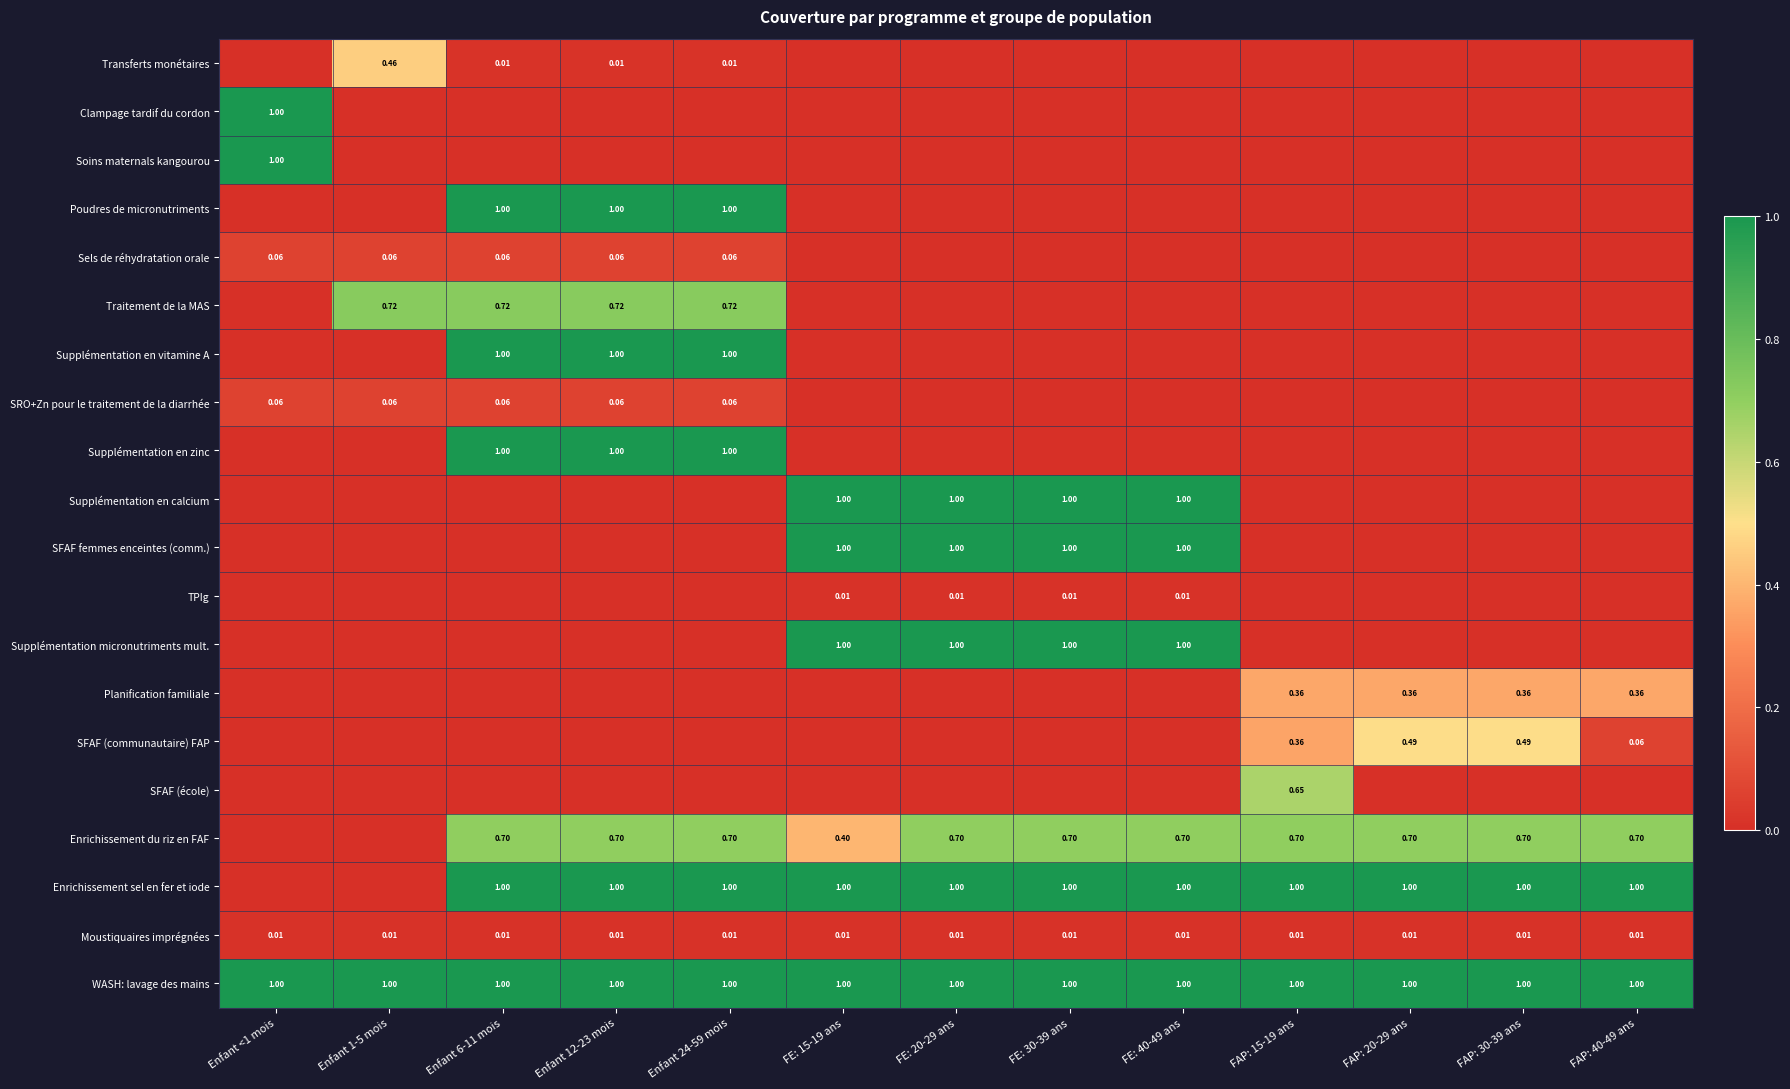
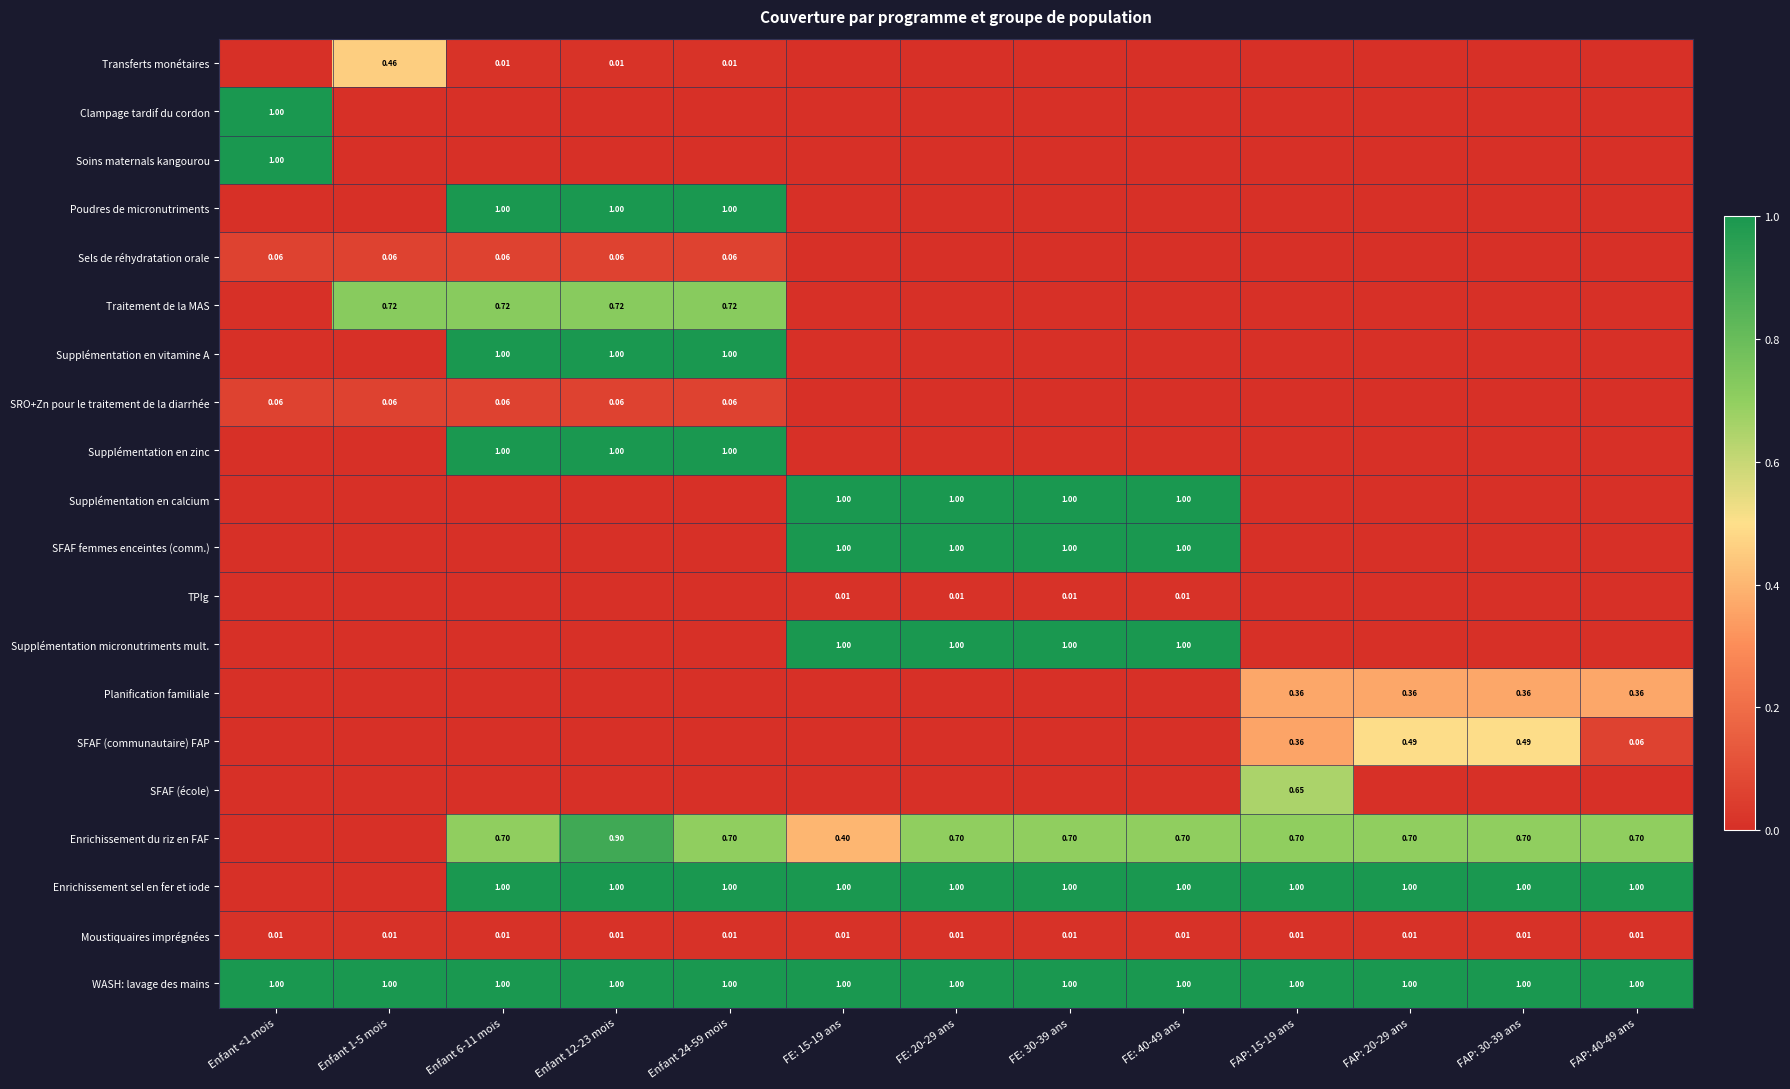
  {
    "Transferts monétaires": {
      "Enfant 1-5 mois": 0.46,
      "Enfant 6-11 mois": 0.01,
      "Enfant 12-23 mois": 0.01,
      "Enfant 24-59 mois": 0.01
    },
    "Clampage tardif du cordon": {
      "Enfant <1 mois": 1.00
    },
    "Soins maternals kangourou": {
      "Enfant <1 mois": 1.00
    },
    "Poudres de micronutriments": {
      "Enfant 6-11 mois": 1.00,
      "Enfant 12-23 mois": 1.00,
      "Enfant 24-59 mois": 1.00
    },
    "Sels de réhydratation orale": {
      "Enfant <1 mois": 0.06,
      "Enfant 1-5 mois": 0.06,
      "Enfant 6-11 mois": 0.06,
      "Enfant 12-23 mois": 0.06,
      "Enfant 24-59 mois": 0.06
    },
    "Traitement de la MAS": {
      "Enfant 1-5 mois": 0.72,
      "Enfant 6-11 mois": 0.72,
      "Enfant 12-23 mois": 0.72,
      "Enfant 24-59 mois": 0.72
    },
    "Supplémentation en vitamine A": {
      "Enfant 6-11 mois": 1.00,
      "Enfant 12-23 mois": 1.00,
      "Enfant 24-59 mois": 1.00
    },
    "SRO+Zn pour le traitement de la diarrhée": {
      "Enfant <1 mois": 0.06,
      "Enfant 1-5 mois": 0.06,
      "Enfant 6-11 mois": 0.06,
      "Enfant 12-23 mois": 0.06,
      "Enfant 24-59 mois": 0.06
    },
    "Supplémentation en zinc": {
      "Enfant 6-11 mois": 1.00,
      "Enfant 12-23 mois": 1.00,
      "Enfant 24-59 mois": 1.00
    },
    "Supplémentation en calcium": {
      "FE: 15-19 ans": 1.00,
      "FE: 20-29 ans": 1.00,
      "FE: 30-39 ans": 1.00,
      "FE: 40-49 ans": 1.00
    },
    "SFAF femmes enceintes (comm.)": {
      "FE: 15-19 ans": 1.00,
      "FE: 20-29 ans": 1.00,
      "FE: 30-39 ans": 1.00,
      "FE: 40-49 ans": 1.00
    },
    "TPIg": {
      "FE: 15-19 ans": 0.01,
      "FE: 20-29 ans": 0.01,
      "FE: 30-39 ans": 0.01,
      "FE: 40-49 ans": 0.01
    },
    "Supplémentation micronutriments mult.": {
      "FE: 15-19 ans": 1.00,
      "FE: 20-29 ans": 1.00,
      "FE: 30-39 ans": 1.00,
      "FE: 40-49 ans": 1.00
    },
    "Planification familiale": {
      "FAP: 15-19 ans": 0.36,
      "FAP: 20-29 ans": 0.36,
      "FAP: 30-39 ans": 0.36,
      "FAP: 40-49 ans": 0.36
    },
    "SFAF (communautaire) FAP": {
      "FAP: 15-19 ans": 0.36,
      "FAP: 20-29 ans": 0.49,
      "FAP: 30-39 ans": 0.49,
      "FAP: 40-49 ans": 0.06
    },
    "SFAF (école)": {
      "FAP: 15-19 ans": 0.65
    },
    "Enrichissement du riz en FAF": {
      "Enfant 6-11 mois": 0.70,
-     "Enfant 12-23 mois": 0.70,
+     "Enfant 12-23 mois": 0.90,
      "Enfant 24-59 mois": 0.70,
      "FE: 15-19 ans": 0.40,
      "FE: 20-29 ans": 0.70,
      "FE: 30-39 ans": 0.70,
      "FE: 40-49 ans": 0.70,
      "FAP: 15-19 ans": 0.70,
      "FAP: 20-29 ans": 0.70,
      "FAP: 30-39 ans": 0.70,
      "FAP: 40-49 ans": 0.70
    },
    "Enrichissement sel en fer et iode": {
      "Enfant 6-11 mois": 1.00,
      "Enfant 12-23 mois": 1.00,
      "Enfant 24-59 mois": 1.00,
      "FE: 15-19 ans": 1.00,
      "FE: 20-29 ans": 1.00,
      "FE: 30-39 ans": 1.00,
      "FE: 40-49 ans": 1.00,
      "FAP: 15-19 ans": 1.00,
      "FAP: 20-29 ans": 1.00,
      "FAP: 30-39 ans": 1.00,
      "FAP: 40-49 ans": 1.00
    },
    "Moustiquaires imprégnées": {
      "Enfant <1 mois": 0.01,
      "Enfant 1-5 mois": 0.01,
      "Enfant 6-11 mois": 0.01,
      "Enfant 12-23 mois": 0.01,
      "Enfant 24-59 mois": 0.01,
      "FE: 15-19 ans": 0.01,
      "FE: 20-29 ans": 0.01,
      "FE: 30-39 ans": 0.01,
      "FE: 40-49 ans": 0.01,
      "FAP: 15-19 ans": 0.01,
      "FAP: 20-29 ans": 0.01,
      "FAP: 30-39 ans": 0.01,
      "FAP: 40-49 ans": 0.01
    },
    "WASH: lavage des mains": {
      "Enfant <1 mois": 1.00,
      "Enfant 1-5 mois": 1.00,
      "Enfant 6-11 mois": 1.00,
      "Enfant 12-23 mois": 1.00,
      "Enfant 24-59 mois": 1.00,
      "FE: 15-19 ans": 1.00,
      "FE: 20-29 ans": 1.00,
      "FE: 30-39 ans": 1.00,
      "FE: 40-49 ans": 1.00,
      "FAP: 15-19 ans": 1.00,
      "FAP: 20-29 ans": 1.00,
      "FAP: 30-39 ans": 1.00,
      "FAP: 40-49 ans": 1.00
    }
  }
